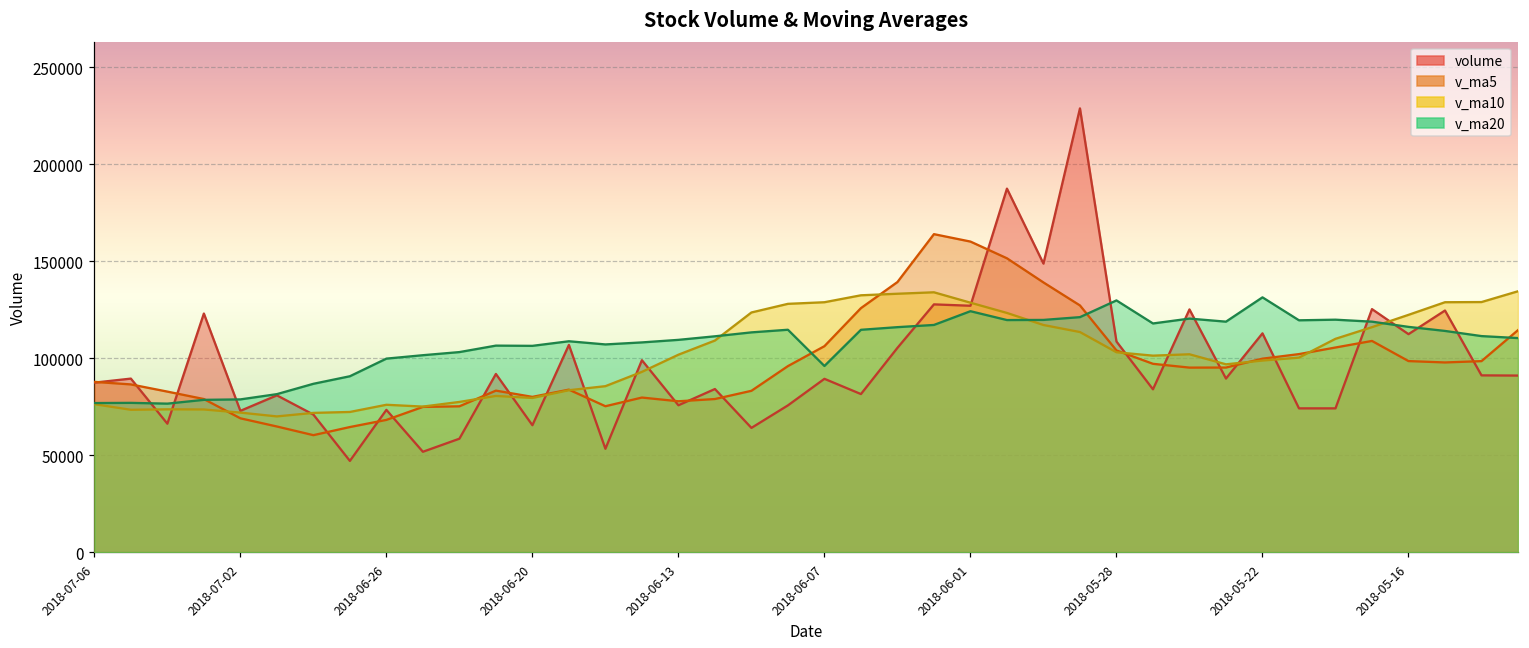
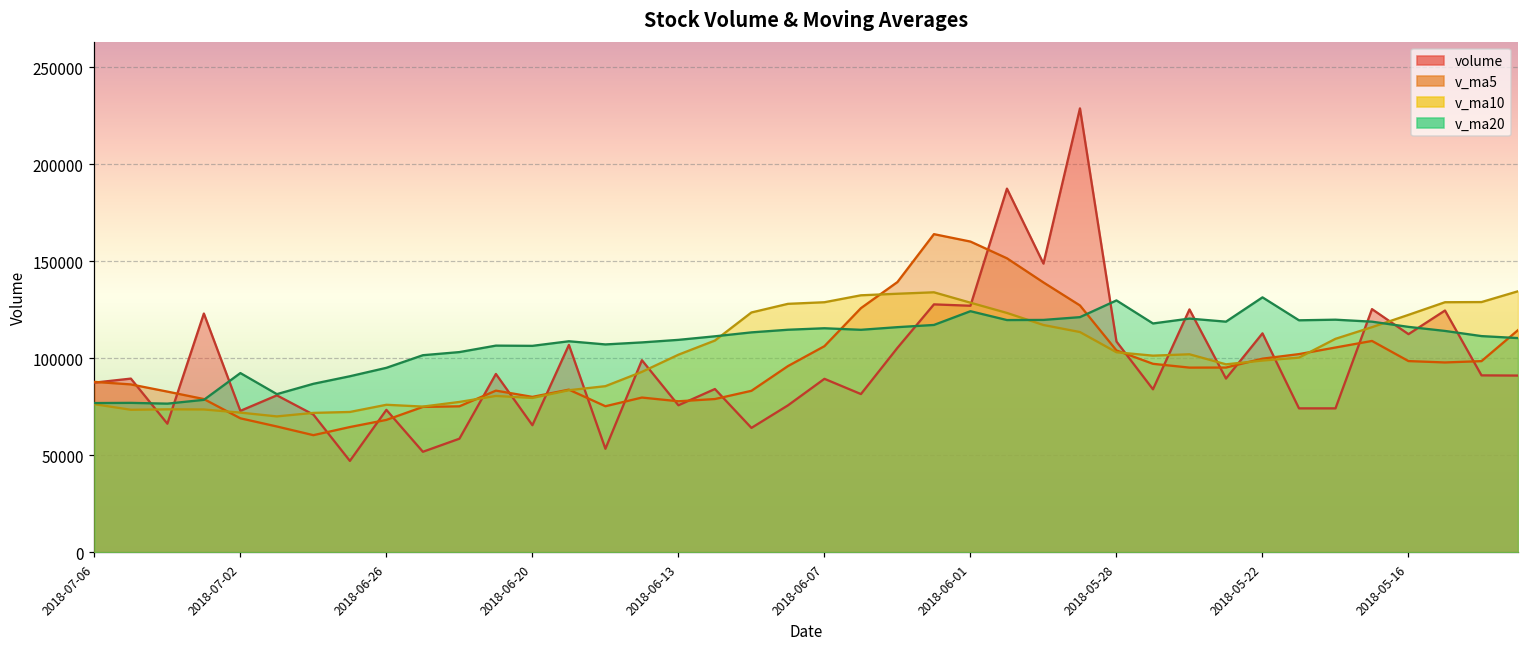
  {
    "v_ma20": {
-     "2018-07-02": 79000,
-     "2018-06-26": 100000,
+     "2018-07-02": 92000,
+     "2018-06-26": 95000,
      "2018-06-20": 106000,
      "2018-06-13": 110000,
-     "2018-06-07": 96000,
+     "2018-06-07": 116000,
      "2018-06-01": 124000,
      "2018-05-28": 130000,
      "2018-05-22": 131000,
      "2018-05-16": 116000
    }
  }
